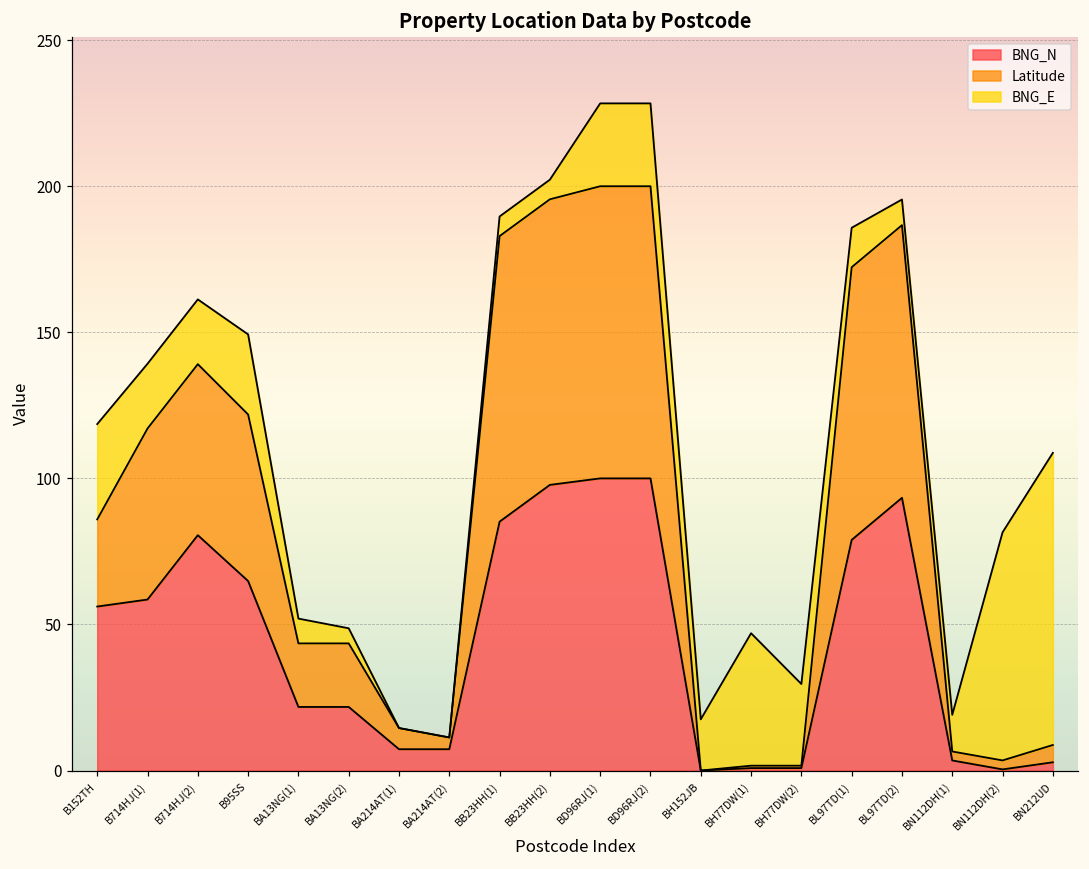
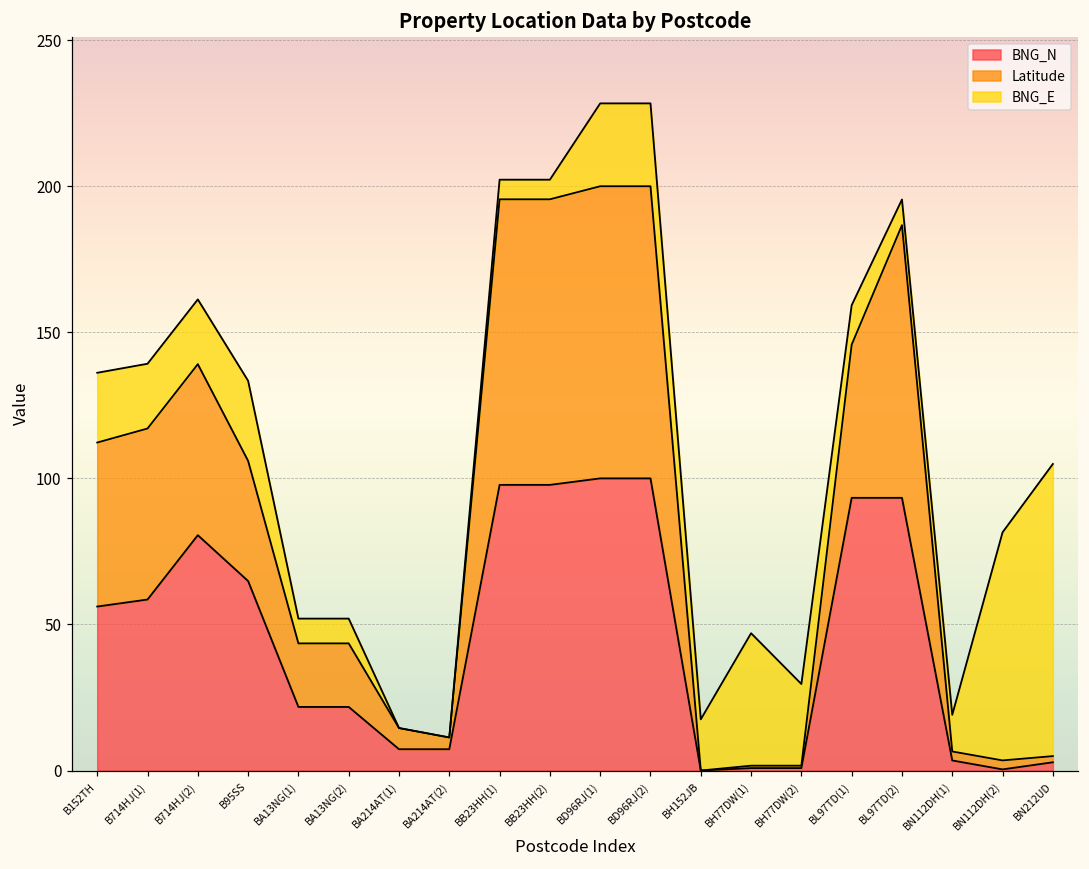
  {
    "BNG_N": {
      "B152TH": 56,
      "B714HJ(1)": 59,
      "B714HJ(2)": 81,
      "B95SS": 65,
      "BA13NG(1)": 22,
      "BA13NG(2)": 22,
      "BA214AT(1)": 7,
      "BA214AT(2)": 7,
-     "BB23HH(1)": 85,
+     "BB23HH(1)": 98,
      "BB23HH(2)": 98,
      "BD96RJ(1)": 100,
      "BD96RJ(2)": 100,
-     "BL97TD(1)": 79,
+     "BL97TD(1)": 93,
      "BL97TD(2)": 93,
      "BN112DH(1)": 3,
      "BN112DH(2)": 0,
      "BN212UD": 3
    },
    "Latitude": {
-     "B152TH": 30,
+     "B152TH": 56,
      "B714HJ(1)": 59,
      "B714HJ(2)": 59,
-     "B95SS": 57,
+     "B95SS": 41,
      "BA13NG(1)": 22,
      "BA13NG(2)": 22,
      "BB23HH(1)": 98,
      "BB23HH(2)": 98,
      "BD96RJ(1)": 100,
      "BD96RJ(2)": 100,
-     "BL97TD(1)": 93,
+     "BL97TD(1)": 52,
      "BL97TD(2)": 93,
      "BN112DH(1)": 3,
      "BN112DH(2)": 3,
-     "BN212UD": 6
+     "BN212UD": 2
    },
    "BNG_E": {
-     "B152TH": 33,
+     "B152TH": 24,
      "B714HJ(1)": 22,
      "B714HJ(2)": 22,
      "B95SS": 27,
      "BA13NG(1)": 8,
-     "BA13NG(2)": 5,
+     "BA13NG(2)": 8,
      "BB23HH(1)": 7,
      "BB23HH(2)": 7,
      "BD96RJ(1)": 28,
      "BD96RJ(2)": 28,
      "BH152JB": 18,
      "BH77DW(1)": 45,
      "BH77DW(2)": 28,
      "BL97TD(1)": 14,
      "BL97TD(2)": 9,
      "BN112DH(1)": 13,
      "BN112DH(2)": 78,
      "BN212UD": 100
    }
  }
